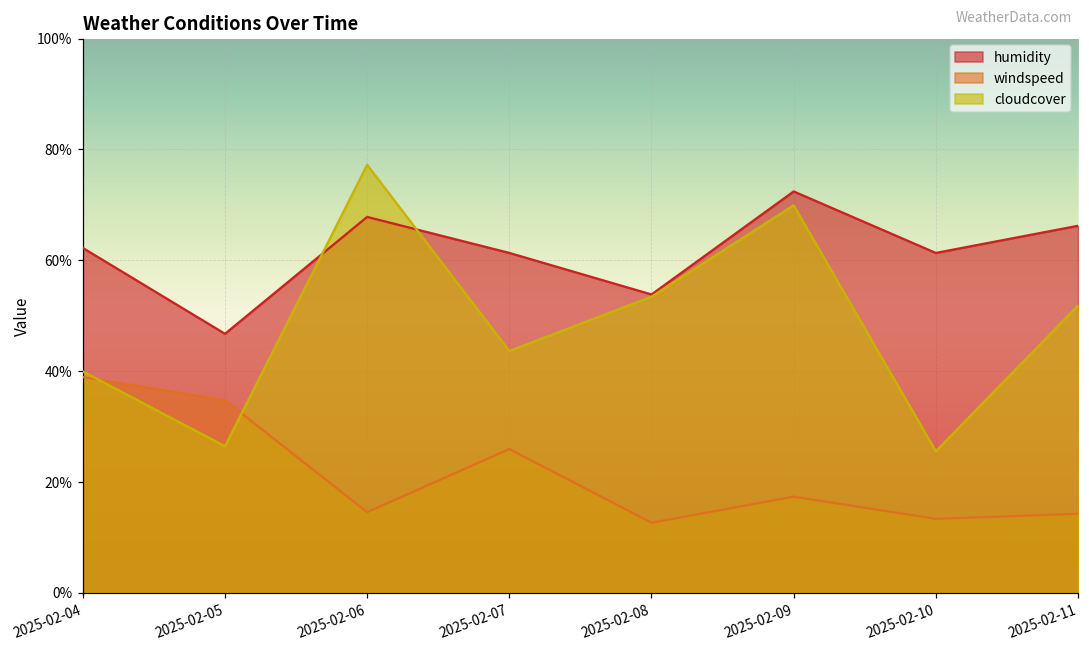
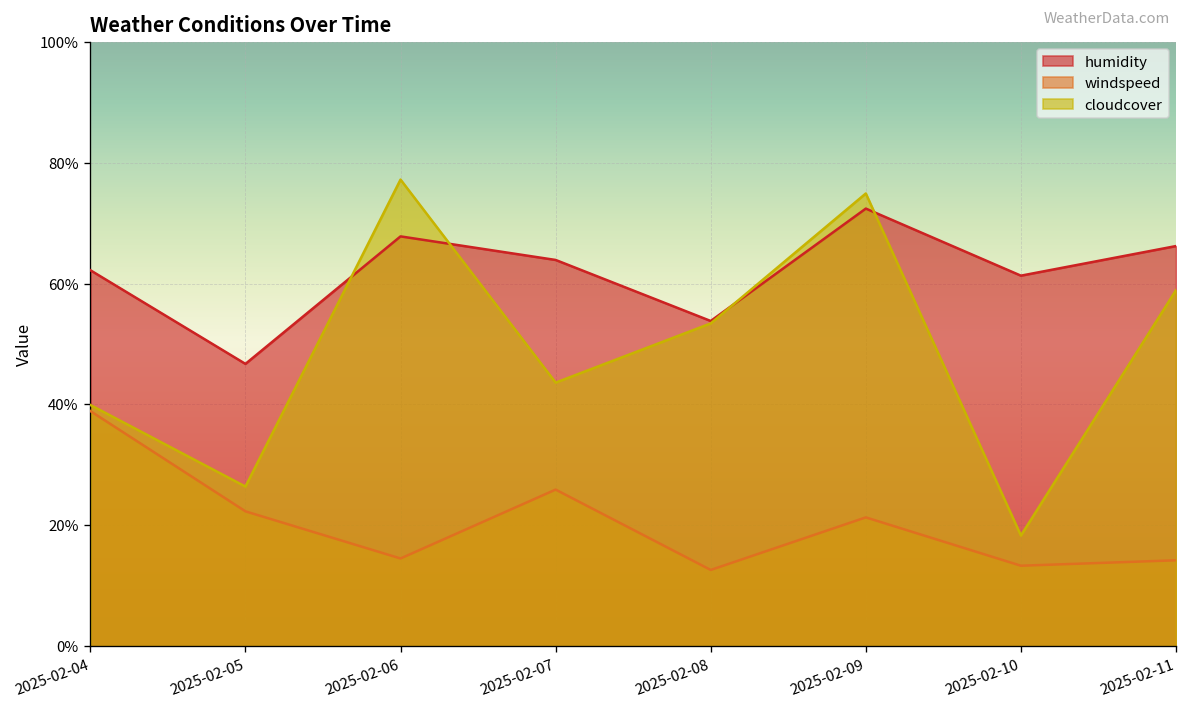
  {
    "humidity": {
      "2025-02-04": "62%",
      "2025-02-05": "47%",
      "2025-02-06": "68%",
-     "2025-02-07": "61%",
+     "2025-02-07": "64%",
      "2025-02-09": "72%",
      "2025-02-10": "61%",
      "2025-02-11": "66%"
    },
    "windspeed": {
      "2025-02-04": "39%",
-     "2025-02-05": "35%",
+     "2025-02-05": "22%",
      "2025-02-06": "15%",
      "2025-02-07": "26%",
      "2025-02-08": "13%",
-     "2025-02-09": "17%",
+     "2025-02-09": "21%",
      "2025-02-10": "13%",
      "2025-02-11": "14%"
    },
    "cloudcover": {
      "2025-02-04": "40%",
      "2025-02-05": "26%",
      "2025-02-06": "77%",
      "2025-02-07": "44%",
-     "2025-02-09": "70%",
-     "2025-02-10": "26%",
-     "2025-02-11": "52%"
+     "2025-02-09": "75%",
+     "2025-02-10": "18%",
+     "2025-02-11": "59%"
    }
  }
